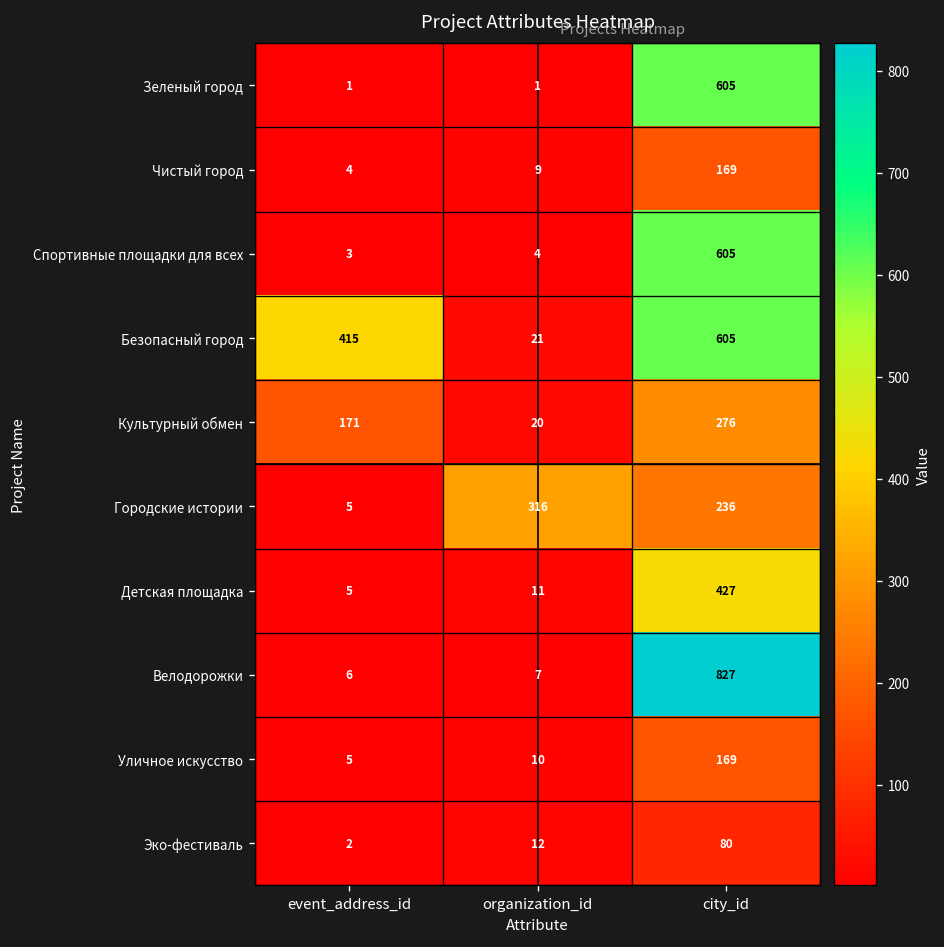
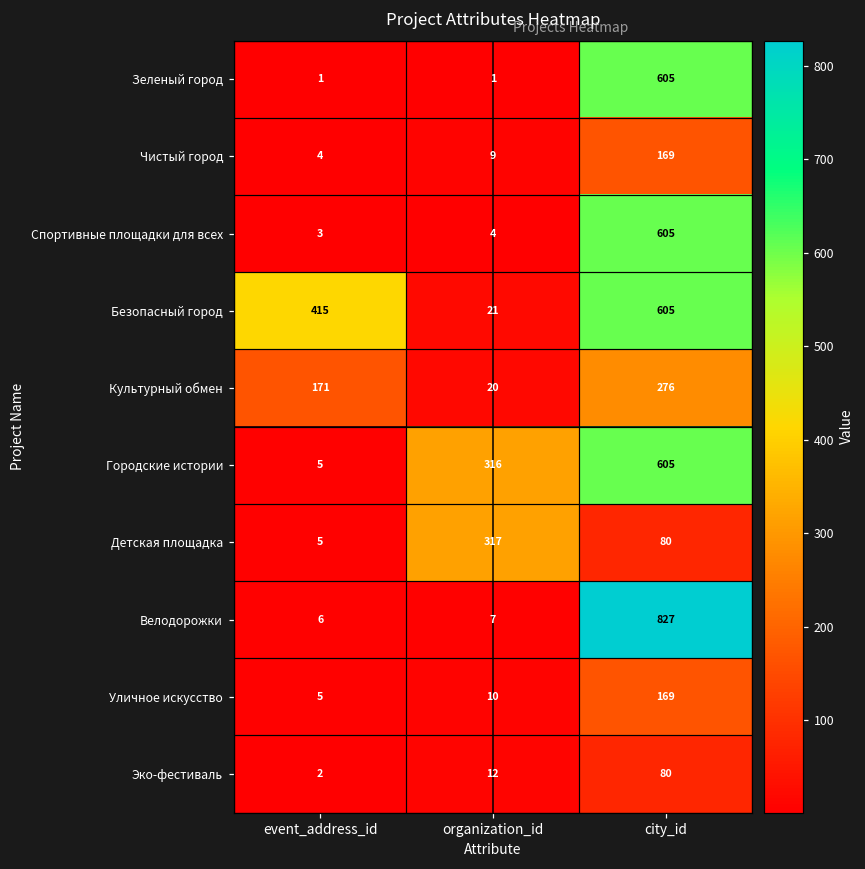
  {
    "Зеленый город": {
      "event_address_id": 1,
      "organization_id": 1,
      "city_id": 605
    },
    "Чистый город": {
      "event_address_id": 4,
      "organization_id": 9,
      "city_id": 169
    },
    "Спортивные площадки для всех": {
      "event_address_id": 3,
      "organization_id": 4,
      "city_id": 605
    },
    "Безопасный город": {
      "event_address_id": 415,
      "organization_id": 21,
      "city_id": 605
    },
    "Культурный обмен": {
      "event_address_id": 171,
      "organization_id": 20,
      "city_id": 276
    },
    "Городские истории": {
      "event_address_id": 5,
      "organization_id": 316,
-     "city_id": 236
+     "city_id": 605
    },
    "Детская площадка": {
      "event_address_id": 5,
-     "organization_id": 11,
-     "city_id": 427
+     "organization_id": 317,
+     "city_id": 80
    },
    "Велодорожки": {
      "event_address_id": 6,
      "organization_id": 7,
      "city_id": 827
    },
    "Уличное искусство": {
      "event_address_id": 5,
      "organization_id": 10,
      "city_id": 169
    },
    "Эко-фестиваль": {
      "event_address_id": 2,
      "organization_id": 12,
      "city_id": 80
    }
  }
